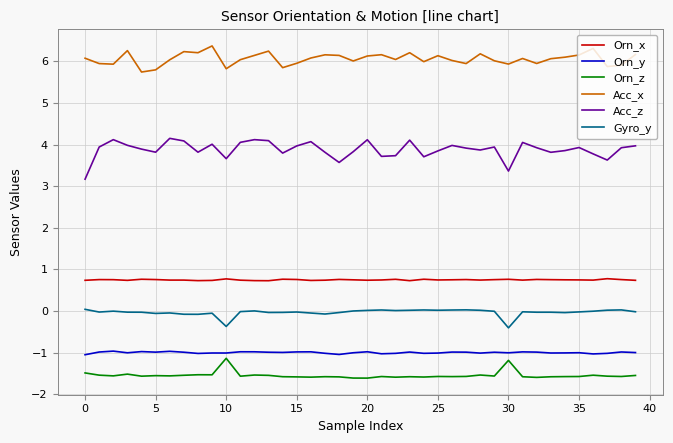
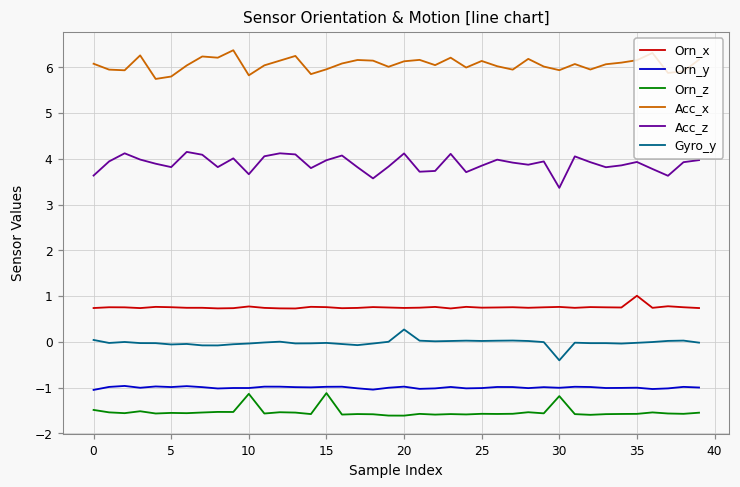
  {
    "Orn_x": {
      "0": 0.7,
      "5": 0.8,
      "10": 0.8,
      "15": 0.8,
      "20": 0.7,
      "25": 0.7,
      "30": 0.8,
-     "35": 0.7
+     "35": 1.0
    },
    "Orn_y": {
      "0": -1.1,
      "5": -1.0,
      "10": -1.0,
      "15": -1.0,
      "20": -1.0,
      "25": -1.0,
      "30": -1.0,
      "35": -1.0
    },
    "Orn_z": {
      "0": -1.5,
      "5": -1.6,
      "10": -1.1,
-     "15": -1.6,
+     "15": -1.1,
      "20": -1.6,
      "25": -1.6,
      "30": -1.2,
      "35": -1.6
    },
    "Acc_x": {
      "0": 6.1,
      "5": 5.8,
      "10": 5.8,
      "15": 6.0,
      "20": 6.1,
      "25": 6.1,
      "30": 5.9
    },
    "Acc_z": {
-     "0": 3.2,
+     "0": 3.6,
      "5": 3.8,
      "10": 3.7,
      "15": 4.0,
      "20": 4.1,
      "25": 3.8,
      "30": 3.4,
      "35": 3.9
    },
    "Gyro_y": {
      "0": 0.0,
      "5": -0.1,
-     "10": -0.4,
+     "10": 0.0,
      "15": 0.0,
-     "20": 0.0,
+     "20": 0.3,
      "25": 0.0,
      "30": -0.4,
      "35": 0.0
    }
  }
